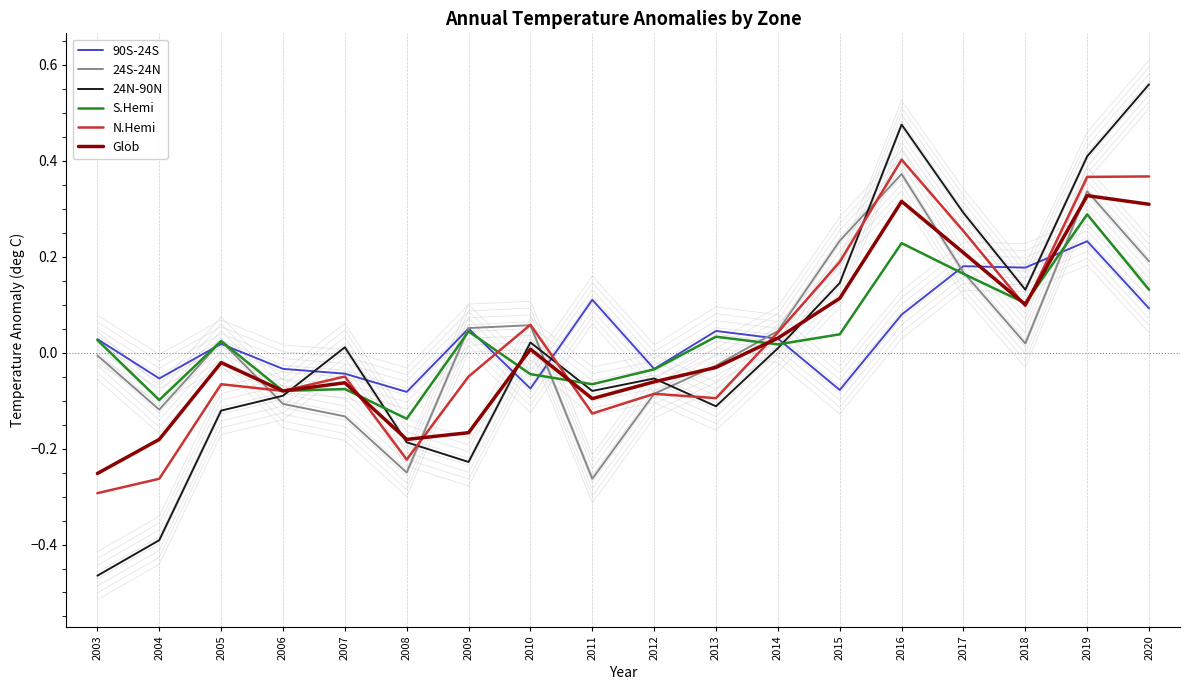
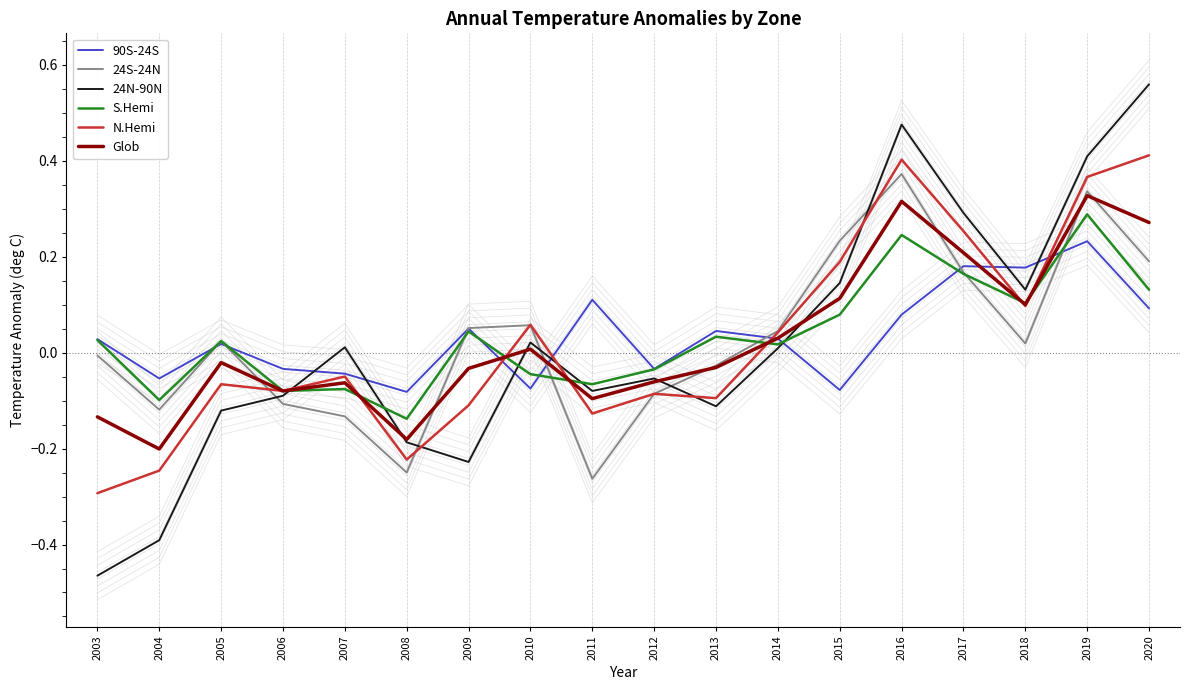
  {
    "90S-24S": {
      "2004": -0.05,
      "2006": -0.03,
      "2008": -0.08,
      "2010": -0.08,
      "2011": 0.11,
      "2013": 0.05,
      "2015": -0.08,
      "2016": 0.08,
      "2017": 0.18,
      "2019": 0.23,
      "2020": 0.09
    },
    "24S-24N": {
      "2004": -0.12,
      "2007": -0.13,
      "2008": -0.25,
      "2011": -0.26,
      "2015": 0.23,
      "2016": 0.37,
      "2018": 0.02,
      "2019": 0.34,
      "2020": 0.19
    },
    "24N-90N": {
      "2003": -0.47,
      "2004": -0.39,
      "2005": -0.12,
      "2008": -0.19,
      "2009": -0.23,
      "2011": -0.08,
      "2013": -0.11,
      "2015": 0.15,
      "2016": 0.48,
      "2017": 0.29,
      "2019": 0.41,
      "2020": 0.56
    },
    "S.Hemi": {
      "2010": -0.05,
      "2011": -0.07,
-     "2015": 0.04,
-     "2016": 0.23
+     "2015": 0.08,
+     "2016": 0.25
    },
    "N.Hemi": {
      "2003": -0.29,
-     "2004": -0.26,
-     "2009": -0.05,
+     "2004": -0.25,
+     "2009": -0.11,
      "2015": 0.19,
      "2016": 0.40,
      "2019": 0.37,
-     "2020": 0.37
+     "2020": 0.41
    },
    "Glob": {
-     "2003": -0.25,
-     "2004": -0.18,
-     "2009": -0.17,
+     "2003": -0.13,
+     "2004": -0.20,
+     "2009": -0.03,
      "2011": -0.10,
      "2016": 0.32,
      "2017": 0.21,
-     "2020": 0.31
+     "2020": 0.27
    }
  }
